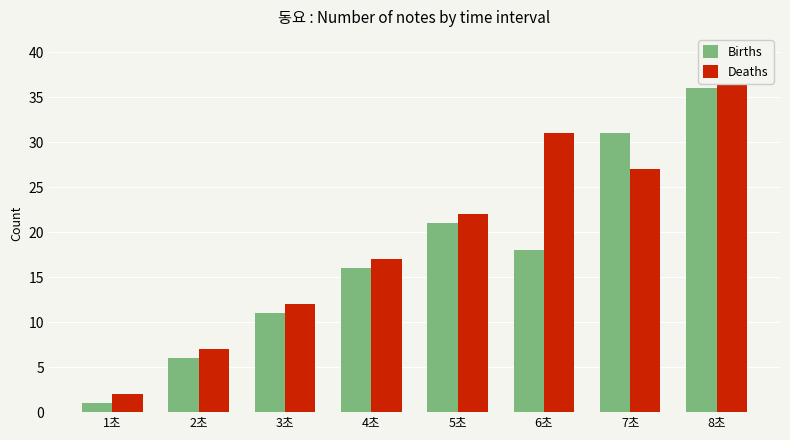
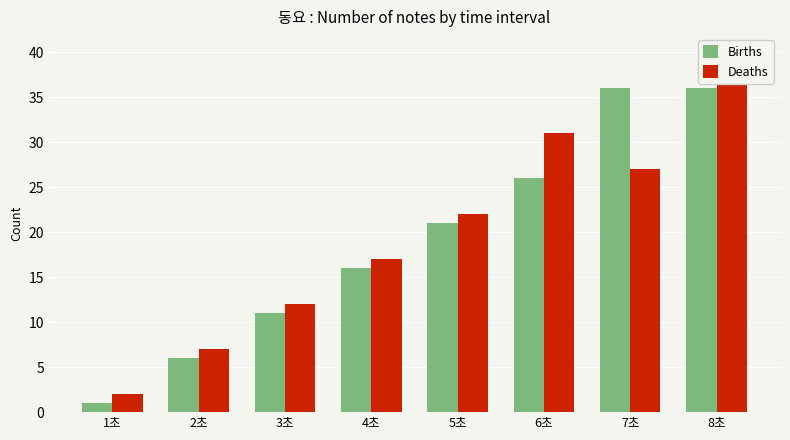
  {
    "Births": {
      "1초": 1,
      "2초": 6,
      "3초": 11,
      "4초": 16,
      "5초": 21,
-     "6초": 18,
-     "7초": 31,
+     "6초": 26,
+     "7초": 36,
      "8초": 36
    },
    "Deaths": {
      "1초": 2,
      "2초": 7,
      "3초": 12,
      "4초": 17,
      "5초": 22,
      "6초": 31,
      "7초": 27
    }
  }
